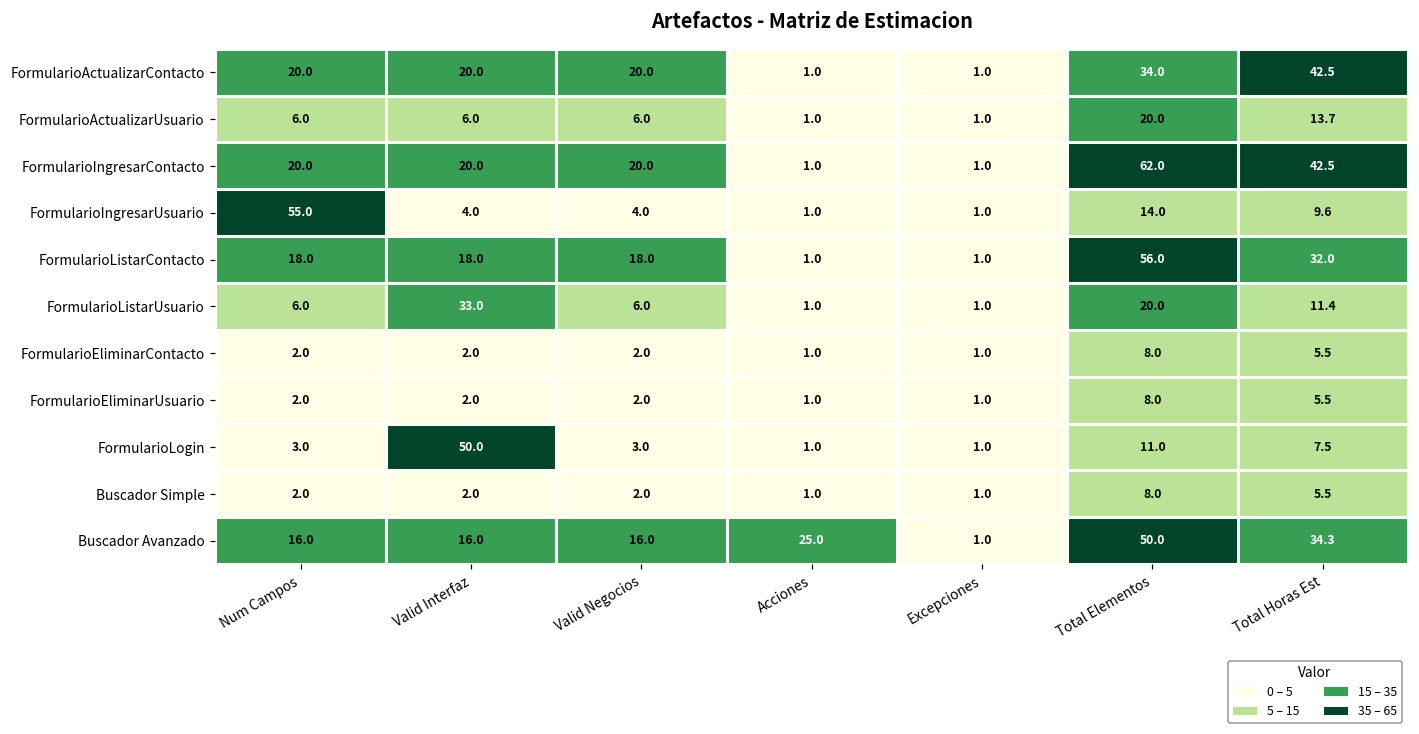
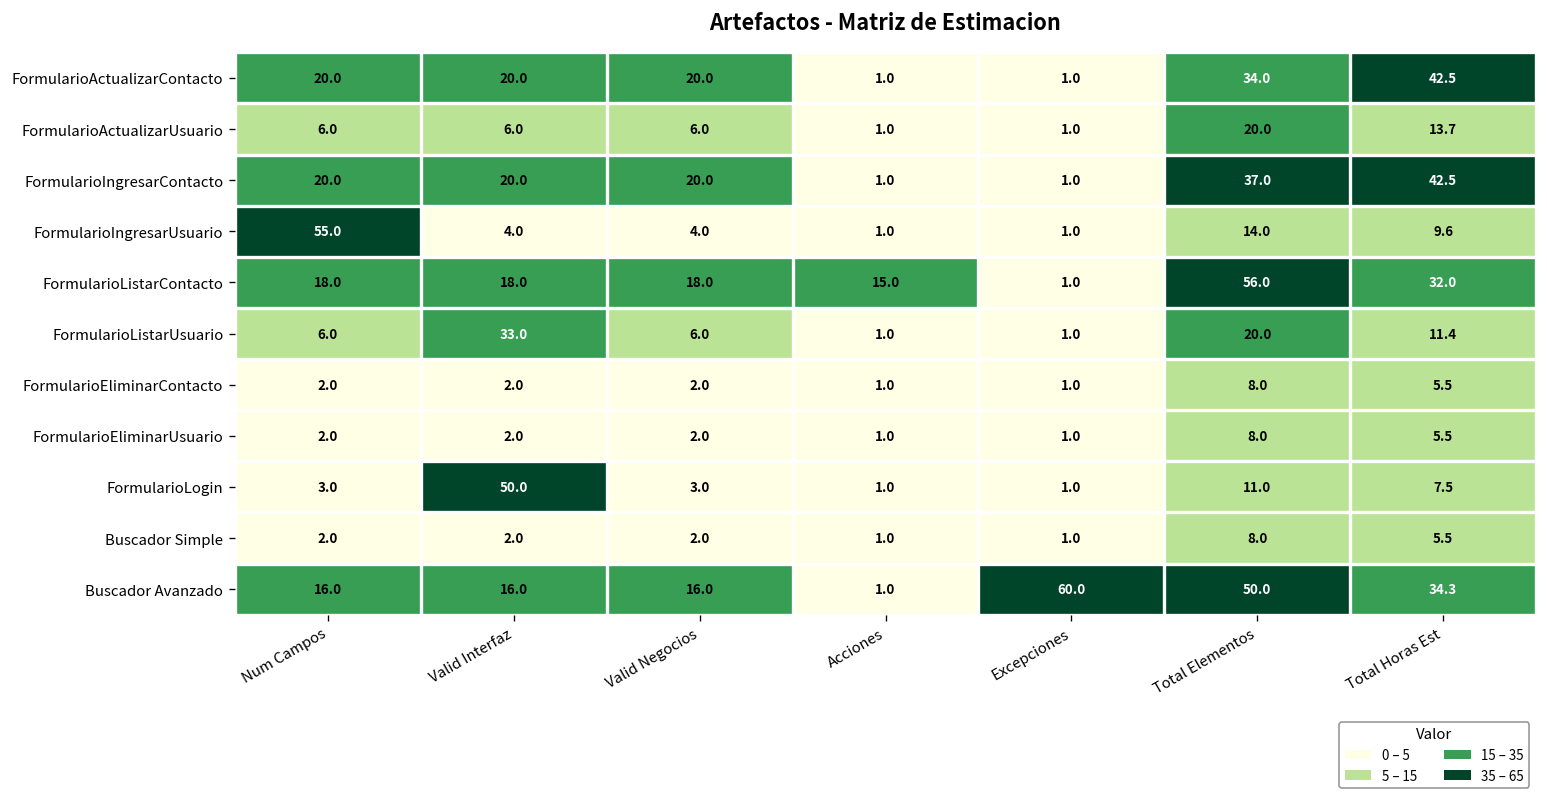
  {
    "FormularioActualizarContacto": {
      "Num Campos": 20.0,
      "Valid Interfaz": 20.0,
      "Valid Negocios": 20.0,
      "Acciones": 1.0,
      "Excepciones": 1.0,
      "Total Elementos": 34.0,
      "Total Horas Est": 42.5
    },
    "FormularioActualizarUsuario": {
      "Num Campos": 6.0,
      "Valid Interfaz": 6.0,
      "Valid Negocios": 6.0,
      "Acciones": 1.0,
      "Excepciones": 1.0,
      "Total Elementos": 20.0,
      "Total Horas Est": 13.7
    },
    "FormularioIngresarContacto": {
      "Num Campos": 20.0,
      "Valid Interfaz": 20.0,
      "Valid Negocios": 20.0,
      "Acciones": 1.0,
      "Excepciones": 1.0,
-     "Total Elementos": 62.0,
+     "Total Elementos": 37.0,
      "Total Horas Est": 42.5
    },
    "FormularioIngresarUsuario": {
      "Num Campos": 55.0,
      "Valid Interfaz": 4.0,
      "Valid Negocios": 4.0,
      "Acciones": 1.0,
      "Excepciones": 1.0,
      "Total Elementos": 14.0,
      "Total Horas Est": 9.6
    },
    "FormularioListarContacto": {
      "Num Campos": 18.0,
      "Valid Interfaz": 18.0,
      "Valid Negocios": 18.0,
-     "Acciones": 1.0,
+     "Acciones": 15.0,
      "Excepciones": 1.0,
      "Total Elementos": 56.0,
      "Total Horas Est": 32.0
    },
    "FormularioListarUsuario": {
      "Num Campos": 6.0,
      "Valid Interfaz": 33.0,
      "Valid Negocios": 6.0,
      "Acciones": 1.0,
      "Excepciones": 1.0,
      "Total Elementos": 20.0,
      "Total Horas Est": 11.4
    },
    "FormularioEliminarContacto": {
      "Num Campos": 2.0,
      "Valid Interfaz": 2.0,
      "Valid Negocios": 2.0,
      "Acciones": 1.0,
      "Excepciones": 1.0,
      "Total Elementos": 8.0,
      "Total Horas Est": 5.5
    },
    "FormularioEliminarUsuario": {
      "Num Campos": 2.0,
      "Valid Interfaz": 2.0,
      "Valid Negocios": 2.0,
      "Acciones": 1.0,
      "Excepciones": 1.0,
      "Total Elementos": 8.0,
      "Total Horas Est": 5.5
    },
    "FormularioLogin": {
      "Num Campos": 3.0,
      "Valid Interfaz": 50.0,
      "Valid Negocios": 3.0,
      "Acciones": 1.0,
      "Excepciones": 1.0,
      "Total Elementos": 11.0,
      "Total Horas Est": 7.5
    },
    "Buscador Simple": {
      "Num Campos": 2.0,
      "Valid Interfaz": 2.0,
      "Valid Negocios": 2.0,
      "Acciones": 1.0,
      "Excepciones": 1.0,
      "Total Elementos": 8.0,
      "Total Horas Est": 5.5
    },
    "Buscador Avanzado": {
      "Num Campos": 16.0,
      "Valid Interfaz": 16.0,
      "Valid Negocios": 16.0,
-     "Acciones": 25.0,
-     "Excepciones": 1.0,
+     "Acciones": 1.0,
+     "Excepciones": 60.0,
      "Total Elementos": 50.0,
      "Total Horas Est": 34.3
    }
  }
